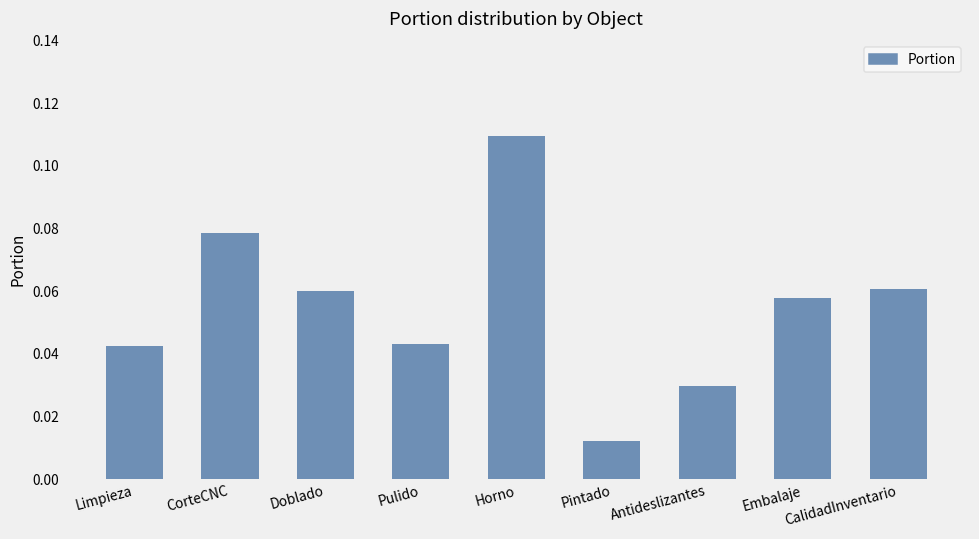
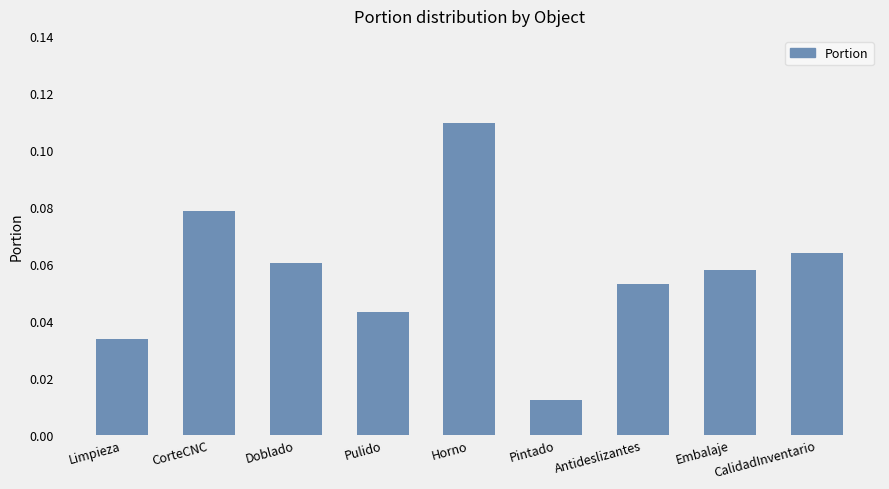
  {
-   "Limpieza": 0.043,
+   "Limpieza": 0.034,
    "CorteCNC": 0.079,
    "Doblado": 0.060,
    "Pulido": 0.043,
    "Horno": 0.110,
    "Pintado": 0.012,
-   "Antideslizantes": 0.030,
+   "Antideslizantes": 0.053,
    "Embalaje": 0.058,
-   "CalidadInventario": 0.061
+   "CalidadInventario": 0.064
  }
